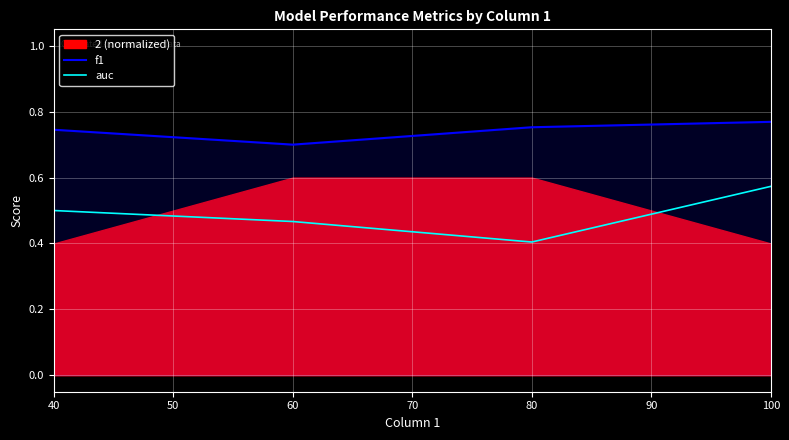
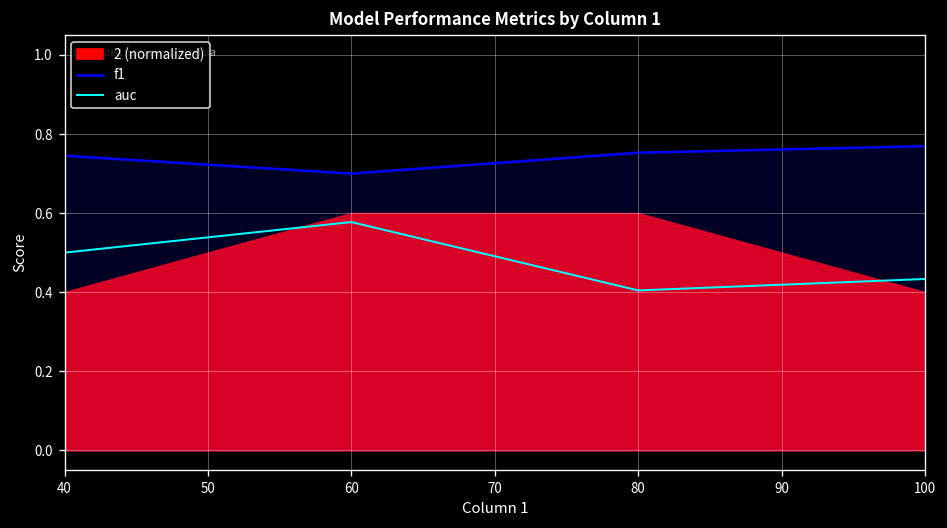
  {
    "f1": {
      "40": 0.75,
      "60": 0.70,
      "80": 0.75,
      "100": 0.77
    },
    "2 (normalized)": {
      "40": 0.40,
      "60": 0.60,
      "80": 0.60,
      "100": 0.40
    },
    "auc": {
      "40": 0.50,
-     "60": 0.47,
+     "60": 0.58,
      "80": 0.40,
-     "100": 0.57
+     "100": 0.43
    }
  }
